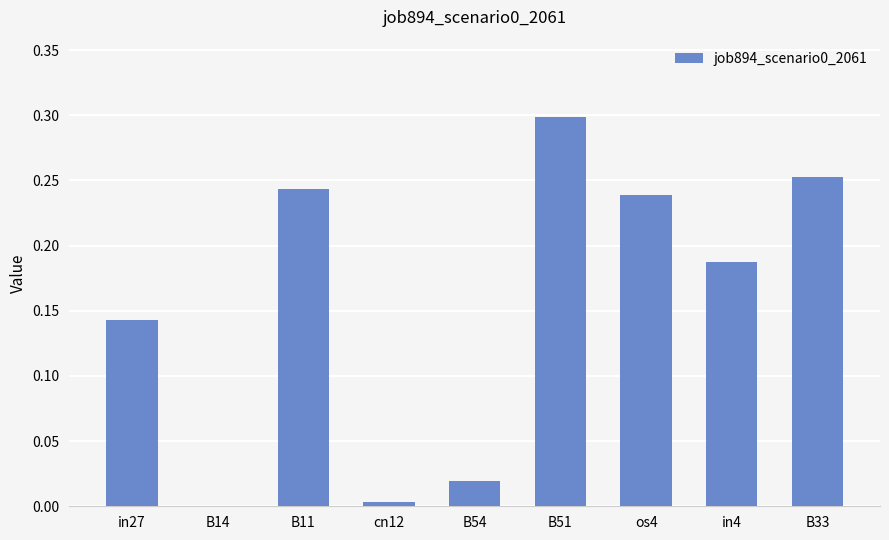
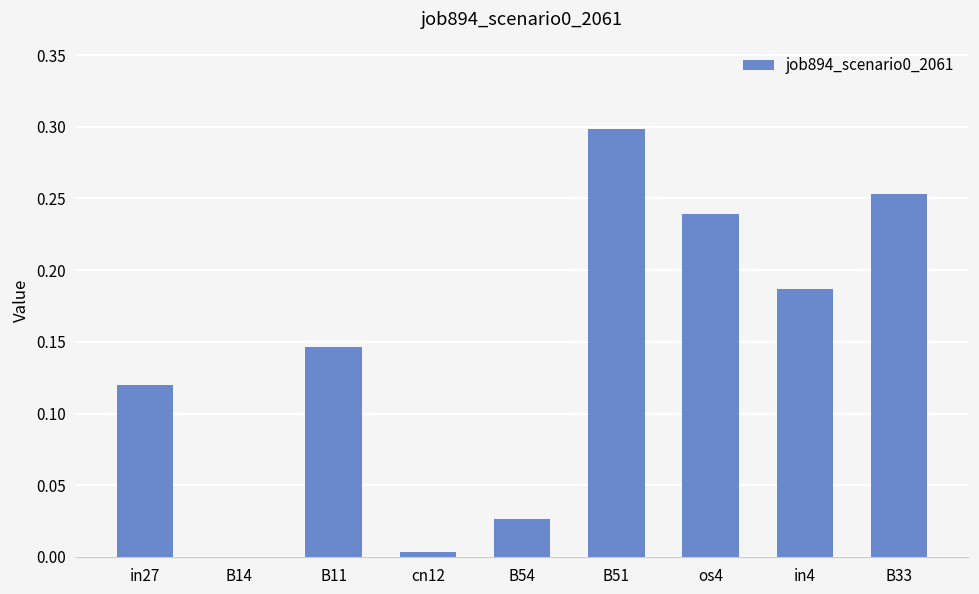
  {
-   "in27": 0.143,
+   "in27": 0.120,
    "B14": 0.000,
-   "B11": 0.243,
+   "B11": 0.147,
    "cn12": 0.003,
-   "B54": 0.020,
+   "B54": 0.027,
    "B51": 0.298,
    "os4": 0.239,
    "in4": 0.187,
    "B33": 0.253
  }
